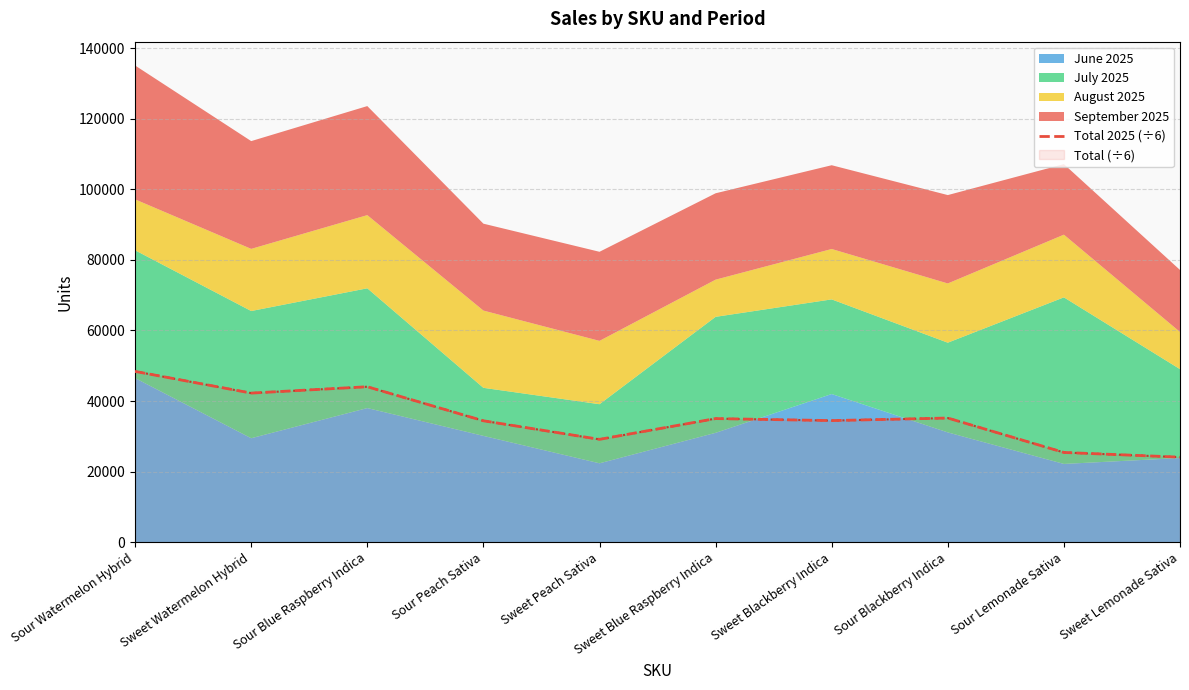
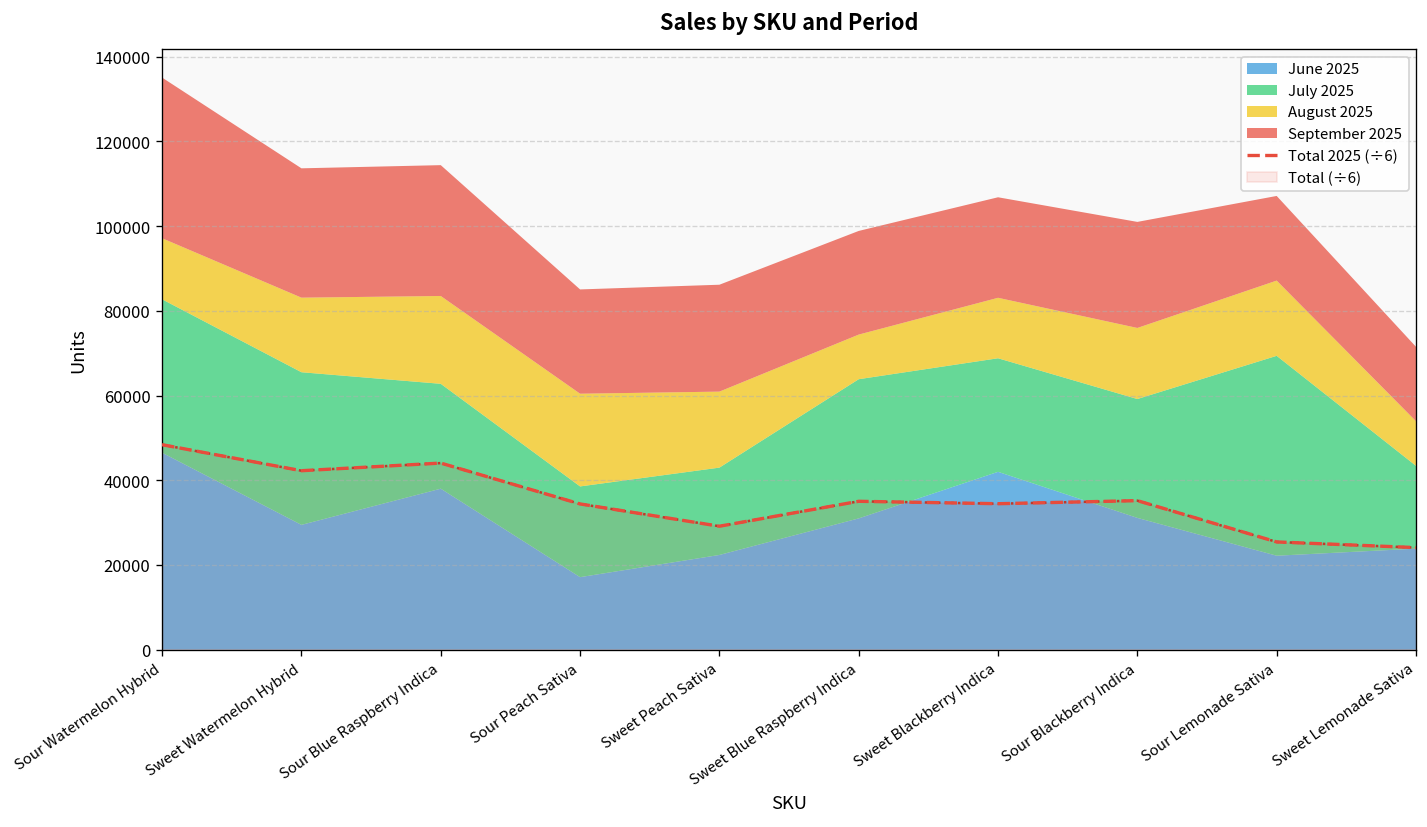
  {
    "June 2025": {
      "Sour Watermelon Hybrid": 46000,
      "Sweet Watermelon Hybrid": 29000,
      "Sour Blue Raspberry Indica": 38000,
-     "Sour Peach Sativa": 30000,
+     "Sour Peach Sativa": 17000,
      "Sweet Peach Sativa": 22000,
      "Sweet Blue Raspberry Indica": 31000,
      "Sweet Blackberry Indica": 42000,
      "Sour Blackberry Indica": 31000,
      "Sour Lemonade Sativa": 22000
    },
    "July 2025": {
      "Sour Watermelon Hybrid": 36000,
      "Sweet Watermelon Hybrid": 36000,
-     "Sour Blue Raspberry Indica": 34000,
-     "Sour Peach Sativa": 14000,
-     "Sweet Peach Sativa": 17000,
+     "Sour Blue Raspberry Indica": 25000,
+     "Sour Peach Sativa": 21000,
+     "Sweet Peach Sativa": 21000,
      "Sweet Blue Raspberry Indica": 33000,
      "Sweet Blackberry Indica": 27000,
-     "Sour Blackberry Indica": 25000,
+     "Sour Blackberry Indica": 28000,
      "Sour Lemonade Sativa": 47000,
-     "Sweet Lemonade Sativa": 25000
+     "Sweet Lemonade Sativa": 20000
    },
    "August 2025": {
      "Sour Watermelon Hybrid": 14000,
      "Sweet Watermelon Hybrid": 18000,
      "Sour Blue Raspberry Indica": 21000,
      "Sour Peach Sativa": 22000,
      "Sweet Peach Sativa": 18000,
      "Sweet Blue Raspberry Indica": 11000,
      "Sweet Blackberry Indica": 14000,
      "Sour Blackberry Indica": 17000,
      "Sour Lemonade Sativa": 18000,
      "Sweet Lemonade Sativa": 11000
    }
  }
